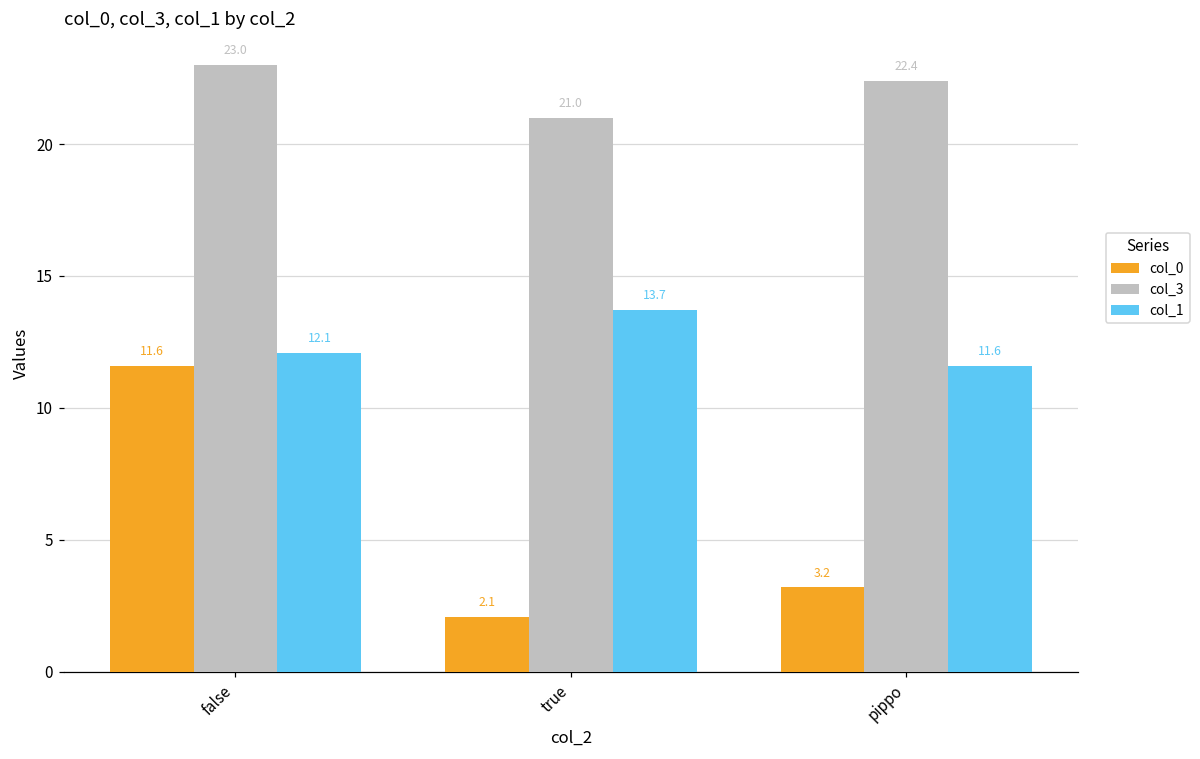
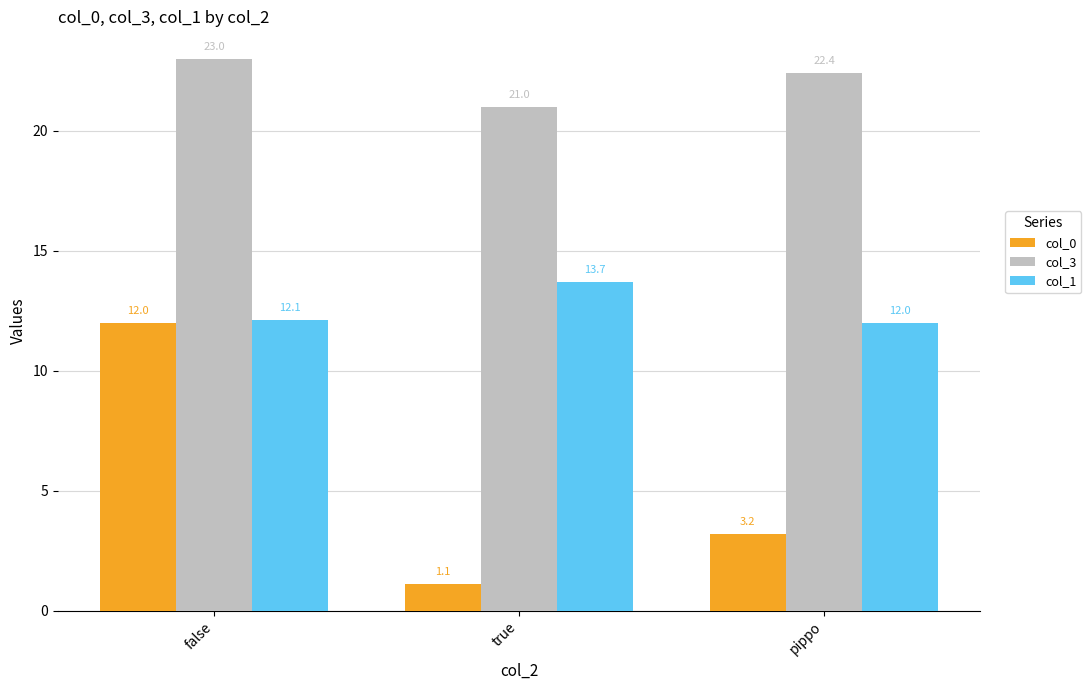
  {
    "col_0": {
-     "false": 11.6,
-     "true": 2.1,
+     "false": 12.0,
+     "true": 1.1,
      "pippo": 3.2
    },
    "col_3": {
      "false": 23.0,
      "true": 21.0,
      "pippo": 22.4
    },
    "col_1": {
      "false": 12.1,
      "true": 13.7,
-     "pippo": 11.6
+     "pippo": 12.0
    }
  }
